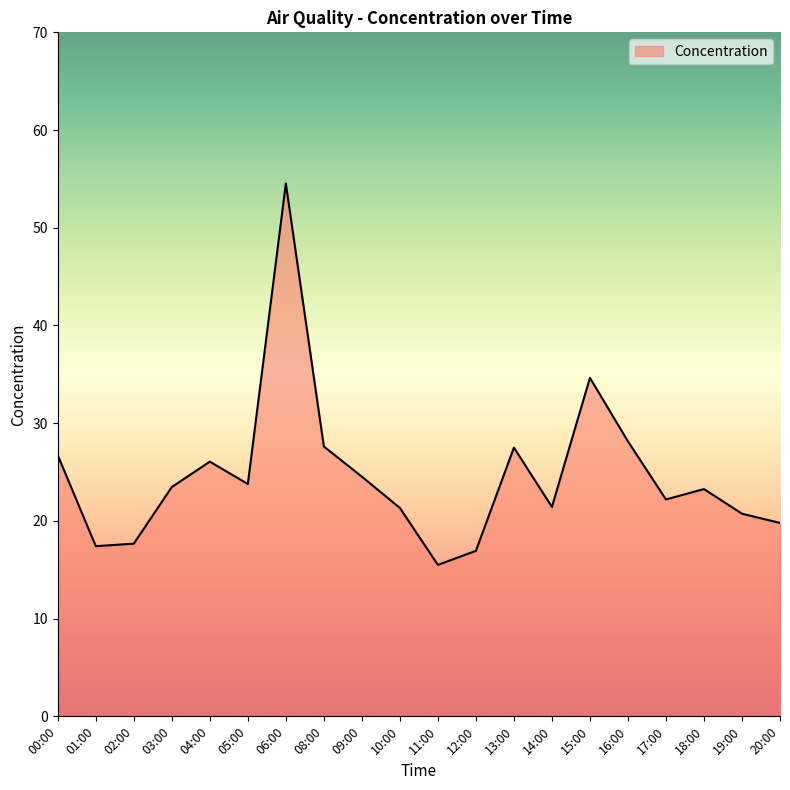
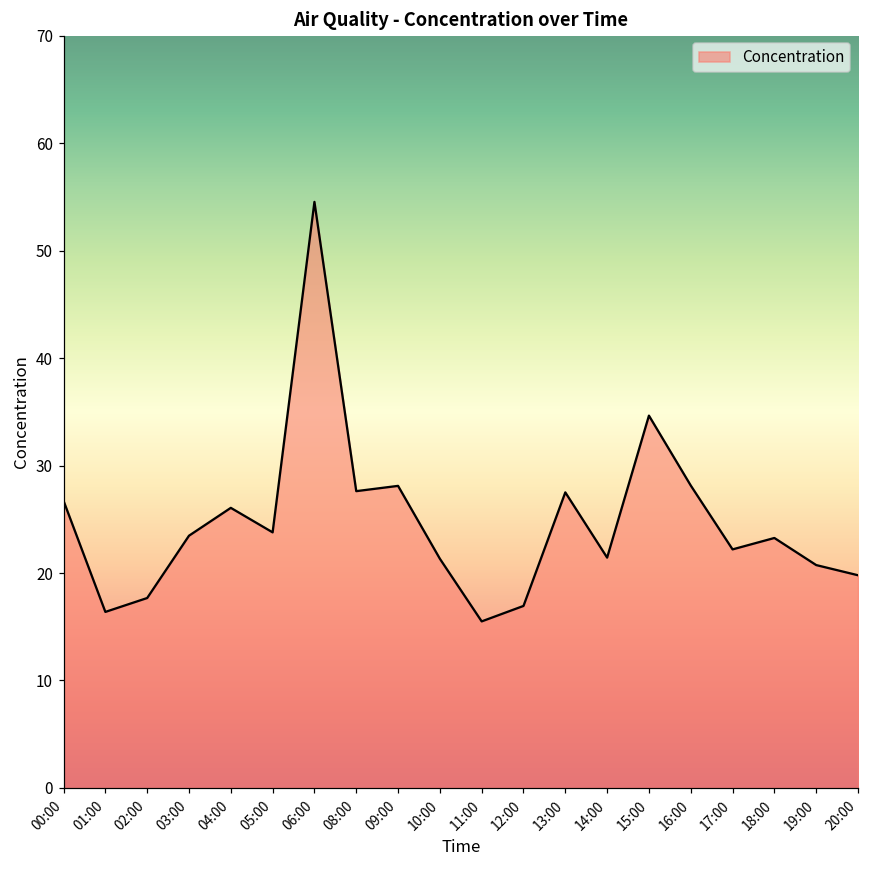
  {
    "00:00": 27,
-   "01:00": 17,
+   "01:00": 16,
    "02:00": 18,
    "03:00": 23,
    "04:00": 26,
    "05:00": 24,
    "06:00": 55,
    "08:00": 28,
-   "09:00": 25,
+   "09:00": 28,
    "10:00": 21,
    "11:00": 15,
    "12:00": 17,
    "13:00": 28,
    "14:00": 21,
    "15:00": 35,
    "16:00": 28,
    "17:00": 22,
    "18:00": 23,
    "19:00": 21,
    "20:00": 20
  }
